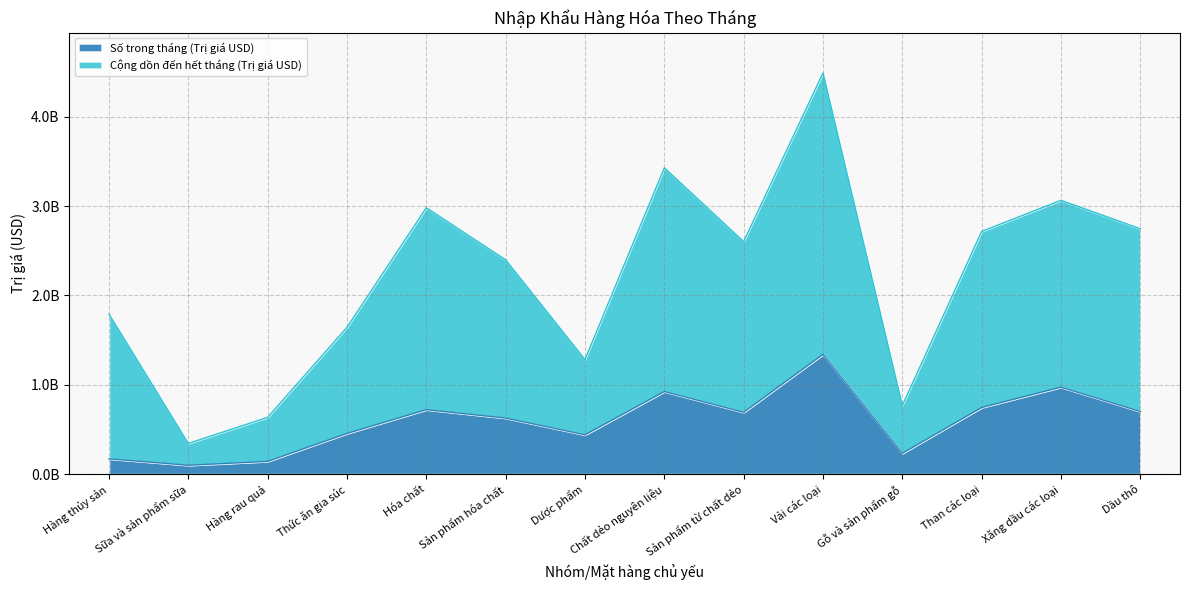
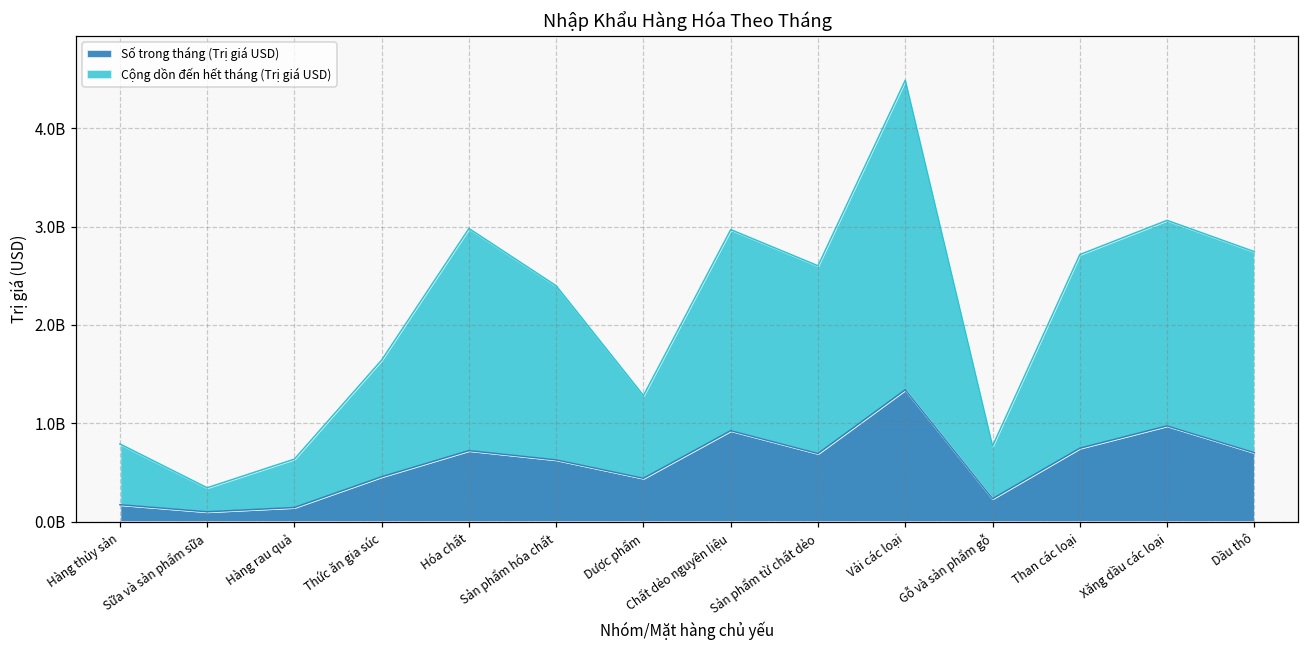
  {
    "Số trong tháng (Trị giá USD)": {
      "Hàng thủy sản": 200000000,
      "Sữa và sản phẩm sữa": 100000000,
      "Hàng rau quả": 100000000,
      "Thức ăn gia súc": 500000000,
      "Hóa chất": 700000000,
      "Sản phẩm hóa chất": 600000000,
      "Dược phẩm": 400000000,
      "Chất dẻo nguyên liệu": 900000000,
      "Sản phẩm từ chất dẻo": 700000000,
      "Vải các loại": 1300000000,
      "Gỗ và sản phẩm gỗ": 200000000,
      "Than các loại": 700000000,
      "Xăng dầu các loại": 1000000000,
      "Dầu thô": 700000000
    },
    "Cộng dồn đến hết tháng (Trị giá USD)": {
-     "Hàng thủy sản": 1800000000,
+     "Hàng thủy sản": 800000000,
      "Sữa và sản phẩm sữa": 300000000,
      "Hàng rau quả": 600000000,
      "Thức ăn gia súc": 1600000000,
      "Hóa chất": 3000000000,
      "Sản phẩm hóa chất": 2400000000,
      "Dược phẩm": 1300000000,
-     "Chất dẻo nguyên liệu": 3400000000,
+     "Chất dẻo nguyên liệu": 3000000000,
      "Sản phẩm từ chất dẻo": 2600000000,
      "Vải các loại": 4500000000,
      "Gỗ và sản phẩm gỗ": 800000000,
      "Than các loại": 2700000000,
      "Xăng dầu các loại": 3100000000,
      "Dầu thô": 2700000000
    }
  }
